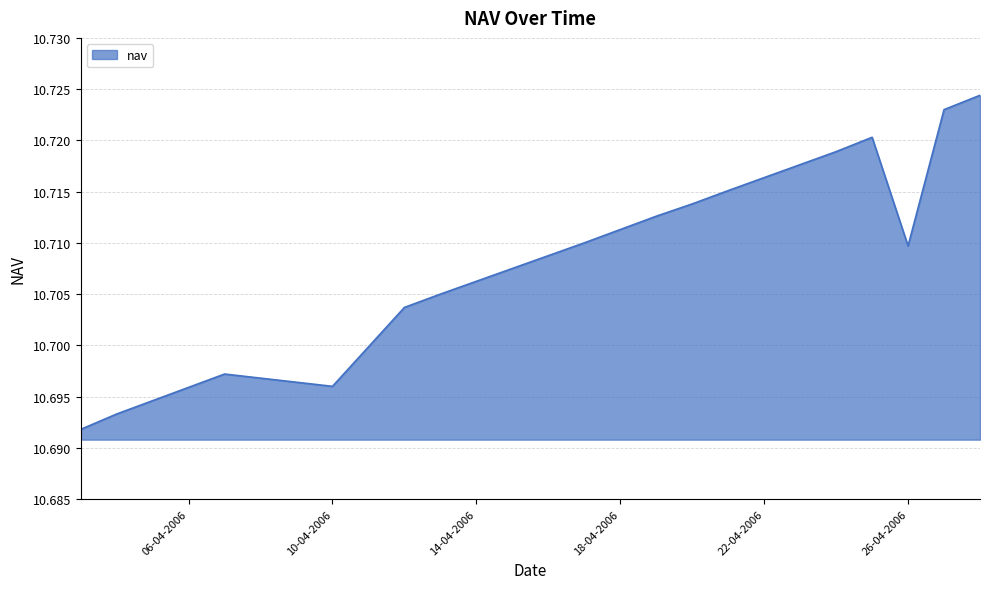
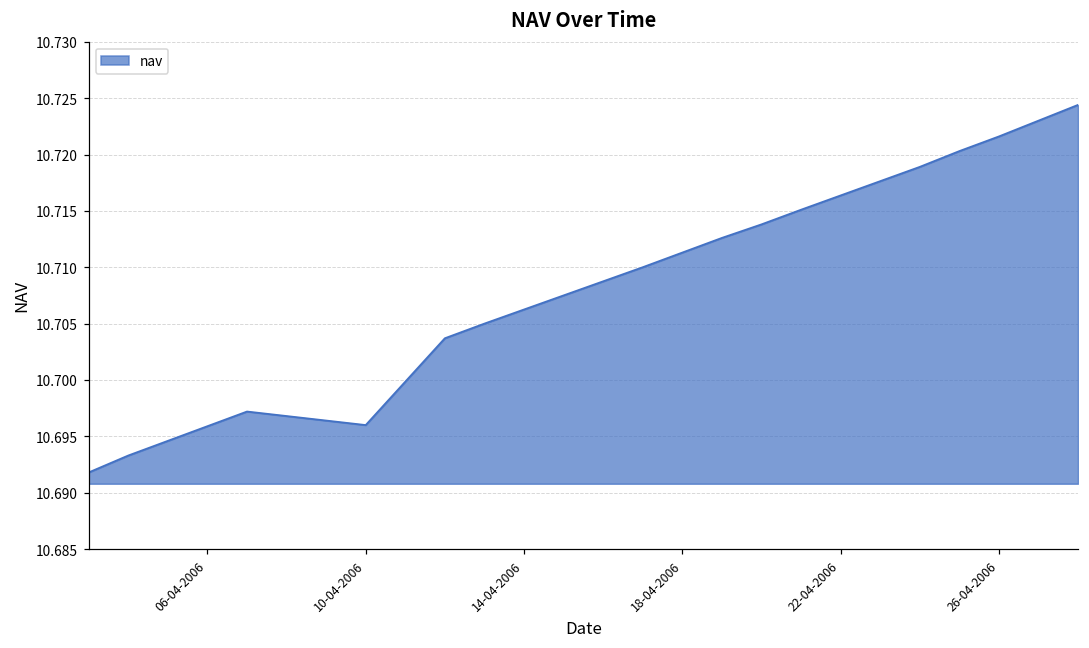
  {
    "10-04-2006": 10.6960,
    "18-04-2006": 10.7113,
-   "26-04-2006": 10.7097
+   "26-04-2006": 10.7216
  }
